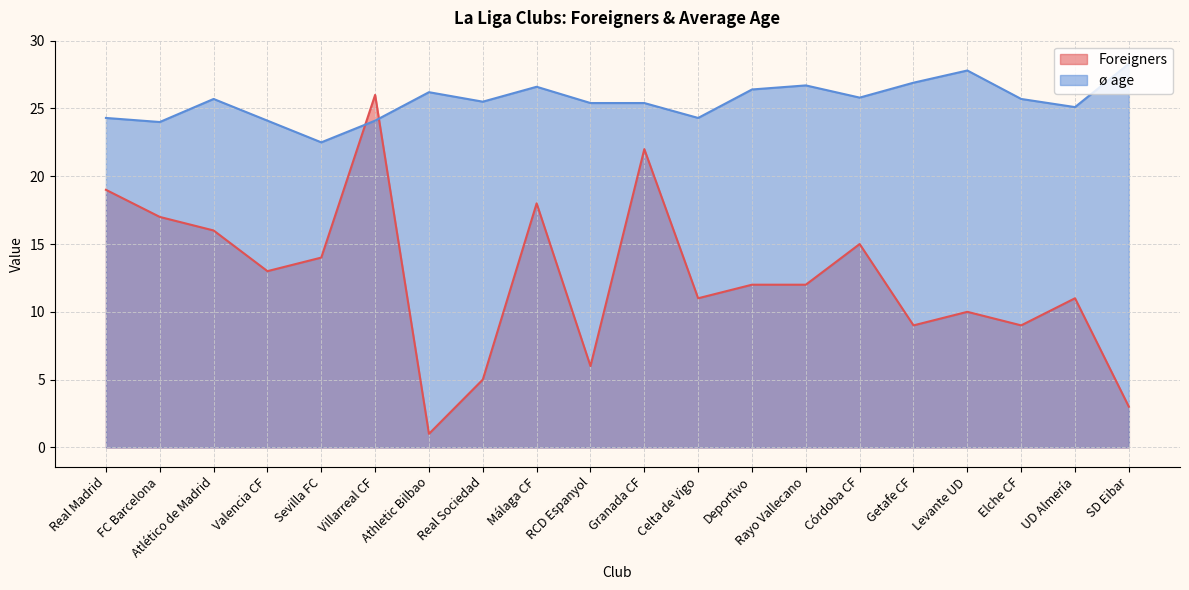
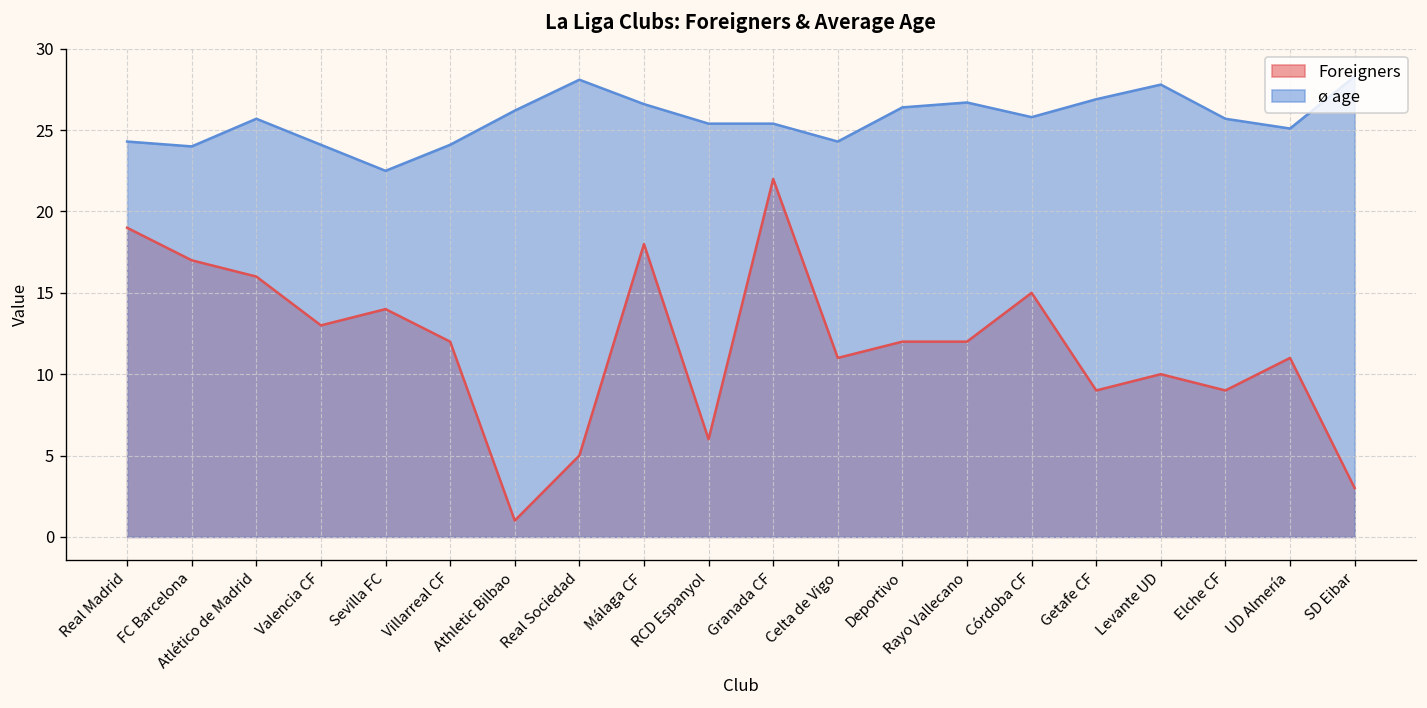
  {
    "Foreigners": {
      "Real Madrid": 19,
      "FC Barcelona": 17,
      "Atlético de Madrid": 16,
      "Valencia CF": 13,
      "Sevilla FC": 14,
-     "Villarreal CF": 26,
+     "Villarreal CF": 12,
      "Athletic Bilbao": 1,
      "Real Sociedad": 5,
      "Málaga CF": 18,
      "RCD Espanyol": 6,
      "Granada CF": 22,
      "Celta de Vigo": 11,
      "Deportivo": 12,
      "Rayo Vallecano": 12,
      "Córdoba CF": 15,
      "Getafe CF": 9,
      "Levante UD": 10,
      "Elche CF": 9,
      "UD Almería": 11,
      "SD Eibar": 3
    },
    "ø age": {
      "Real Madrid": 24.3,
      "FC Barcelona": 24.0,
      "Atlético de Madrid": 25.7,
      "Valencia CF": 24.1,
      "Sevilla FC": 22.5,
      "Villarreal CF": 24.1,
      "Athletic Bilbao": 26.2,
-     "Real Sociedad": 25.5,
+     "Real Sociedad": 28.1,
      "Málaga CF": 26.6,
      "RCD Espanyol": 25.4,
      "Granada CF": 25.4,
      "Celta de Vigo": 24.3,
      "Deportivo": 26.4,
      "Rayo Vallecano": 26.7,
      "Córdoba CF": 25.8,
      "Getafe CF": 26.9,
      "Levante UD": 27.8,
      "Elche CF": 25.7,
      "UD Almería": 25.1
    }
  }
